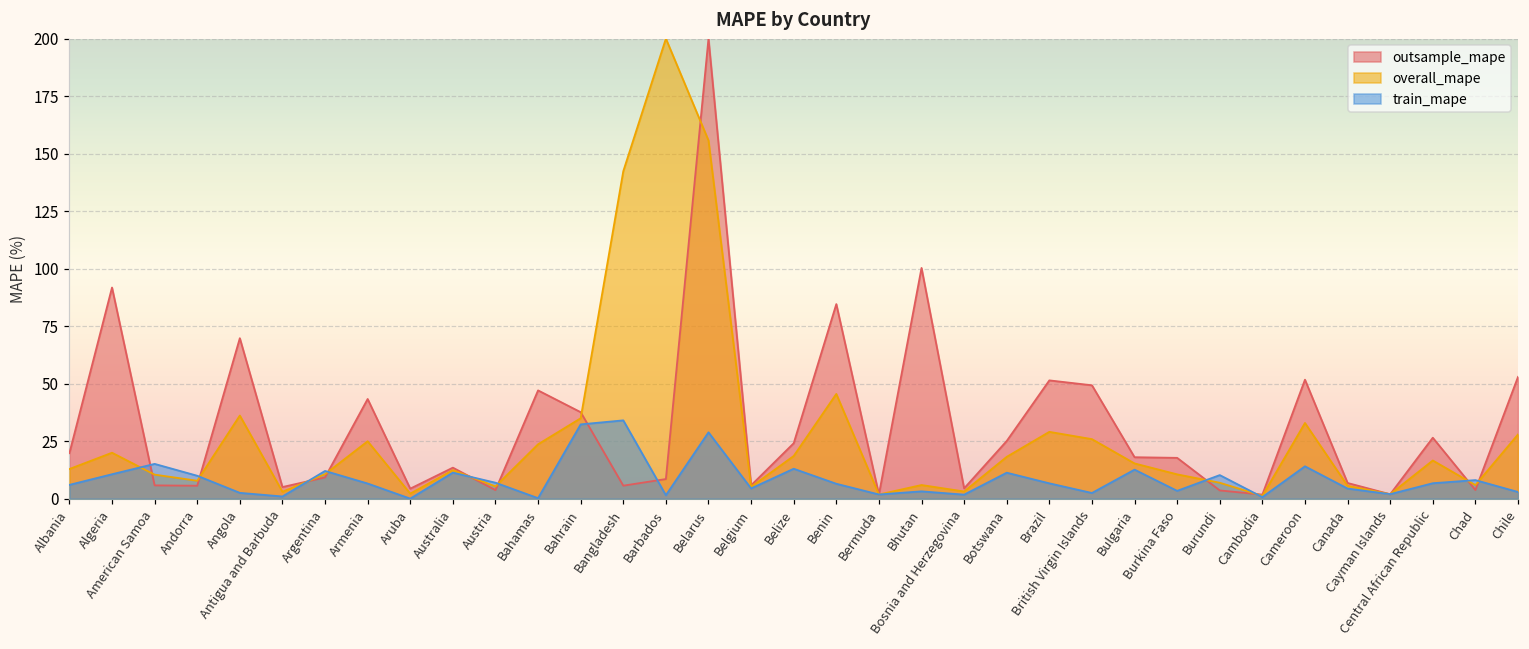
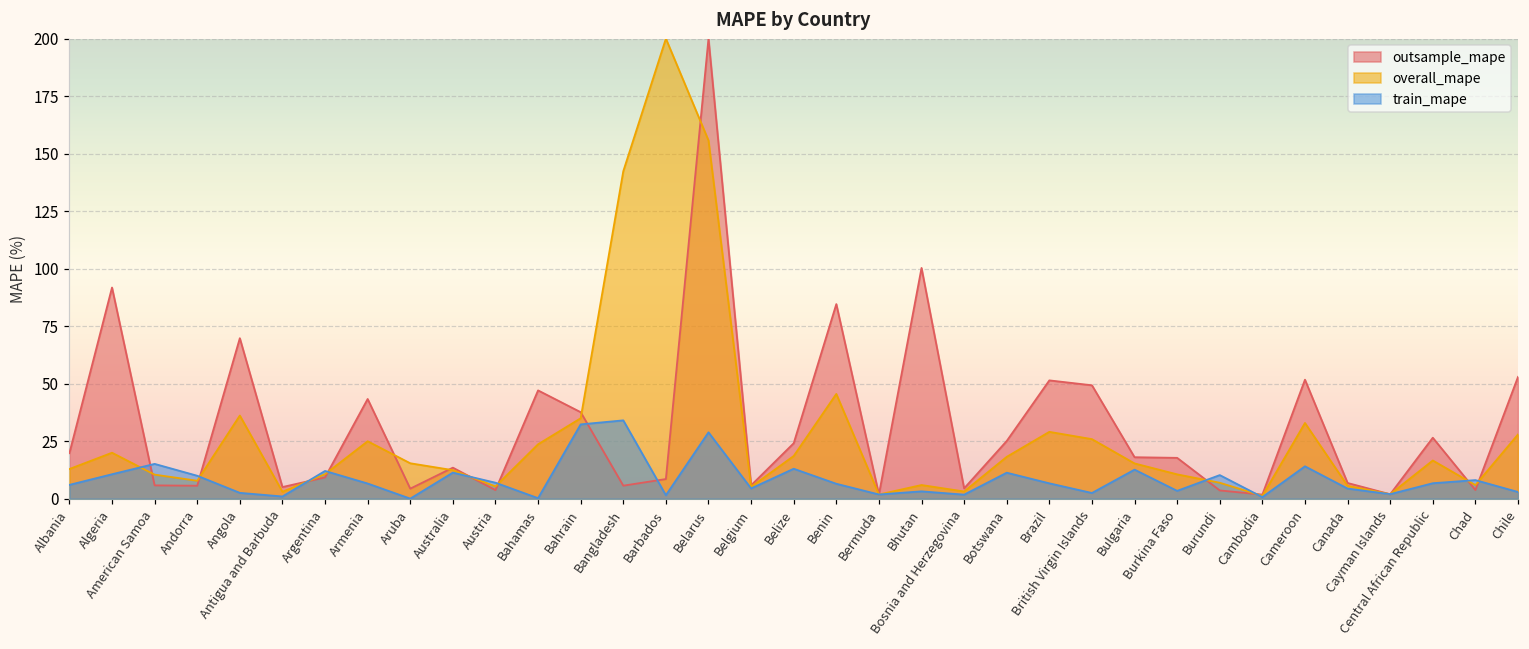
  {
    "outsample_mape": {
      "Albania": 20,
      "Algeria": 92,
      "American Samoa": 6,
      "Andorra": 6,
      "Angola": 70,
      "Antigua and Barbuda": 5,
      "Argentina": 9,
      "Armenia": 43,
      "Aruba": 4,
      "Austria": 4,
      "Bahamas": 47,
      "Bahrain": 38,
      "Bangladesh": 6,
      "Barbados": 9,
      "Belarus": 200,
      "Belize": 24,
      "Benin": 85,
      "Bhutan": 100,
      "Bosnia and Herzegovina": 4,
      "Botswana": 25,
      "Brazil": 51,
      "British Virgin Islands": 49,
      "Bulgaria": 18,
      "Burkina Faso": 18,
      "Burundi": 4,
      "Cameroon": 52,
      "Central African Republic": 27,
      "Chad": 4,
      "Chile": 53
    },
    "overall_mape": {
      "Albania": 13,
      "Algeria": 20,
      "American Samoa": 10,
      "Andorra": 8,
      "Angola": 36,
      "Antigua and Barbuda": 3,
      "Argentina": 11,
      "Armenia": 25,
-     "Aruba": 2,
+     "Aruba": 15,
      "Austria": 5,
      "Bahamas": 24,
      "Bahrain": 35,
      "Bangladesh": 142,
      "Barbados": 200,
      "Belarus": 156,
      "Belize": 19,
      "Benin": 46,
      "Bhutan": 6,
      "Bosnia and Herzegovina": 3,
      "Botswana": 18,
      "Brazil": 29,
      "British Virgin Islands": 26,
      "Bulgaria": 15,
      "Burkina Faso": 11,
      "Burundi": 7,
      "Cameroon": 33,
      "Central African Republic": 17,
      "Chad": 6,
      "Chile": 28
    },
    "train_mape": {
      "Albania": 6,
      "Algeria": 11,
      "American Samoa": 15,
      "Andorra": 10,
      "Angola": 3,
      "Antigua and Barbuda": 1,
      "Argentina": 12,
      "Armenia": 7,
      "Aruba": 0,
      "Austria": 7,
      "Bahamas": 0,
      "Bahrain": 32,
      "Bangladesh": 34,
      "Barbados": 2,
      "Belarus": 29,
      "Belize": 13,
      "Benin": 6,
      "Bhutan": 3,
      "Bosnia and Herzegovina": 2,
      "Botswana": 11,
      "Brazil": 7,
      "British Virgin Islands": 2,
      "Bulgaria": 13,
      "Burkina Faso": 3,
      "Burundi": 10,
      "Cameroon": 14,
      "Canada": 4,
      "Central African Republic": 7,
      "Chad": 8,
      "Chile": 3
    }
  }
